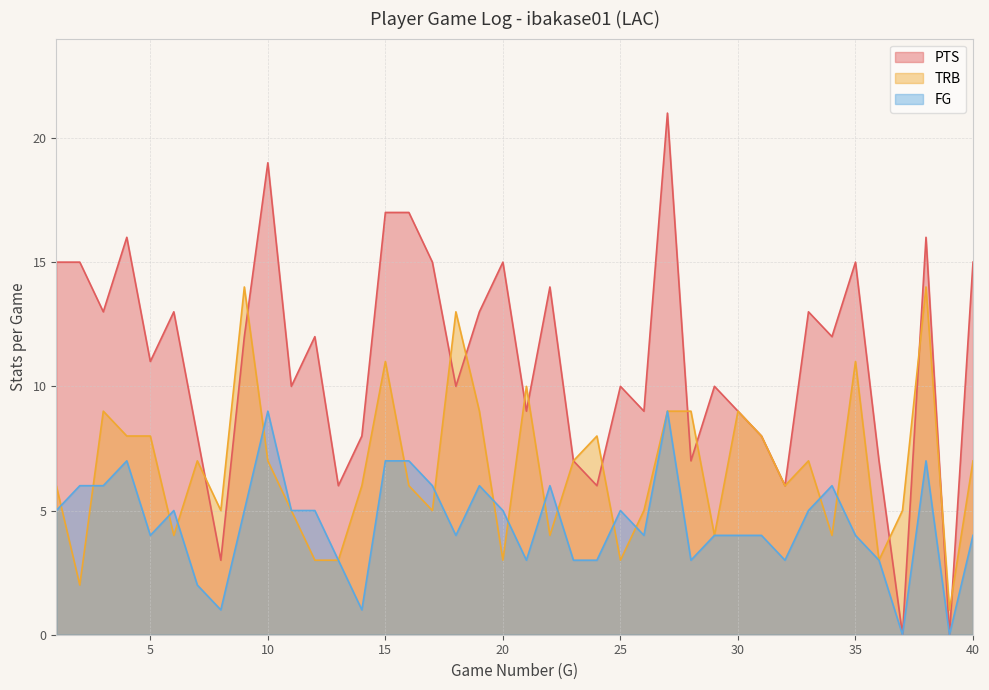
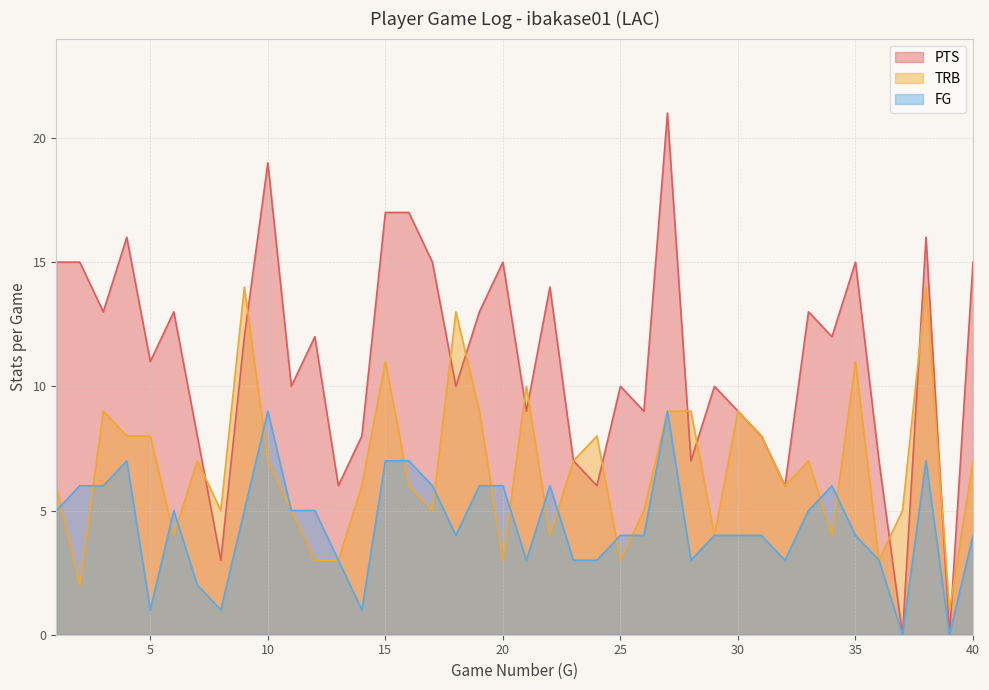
  {
    "FG": {
-     "5": 4,
+     "5": 1,
      "10": 9,
      "15": 7,
-     "20": 5,
-     "25": 5,
+     "20": 6,
+     "25": 4,
      "30": 4,
      "35": 4,
      "40": 4
    }
  }
